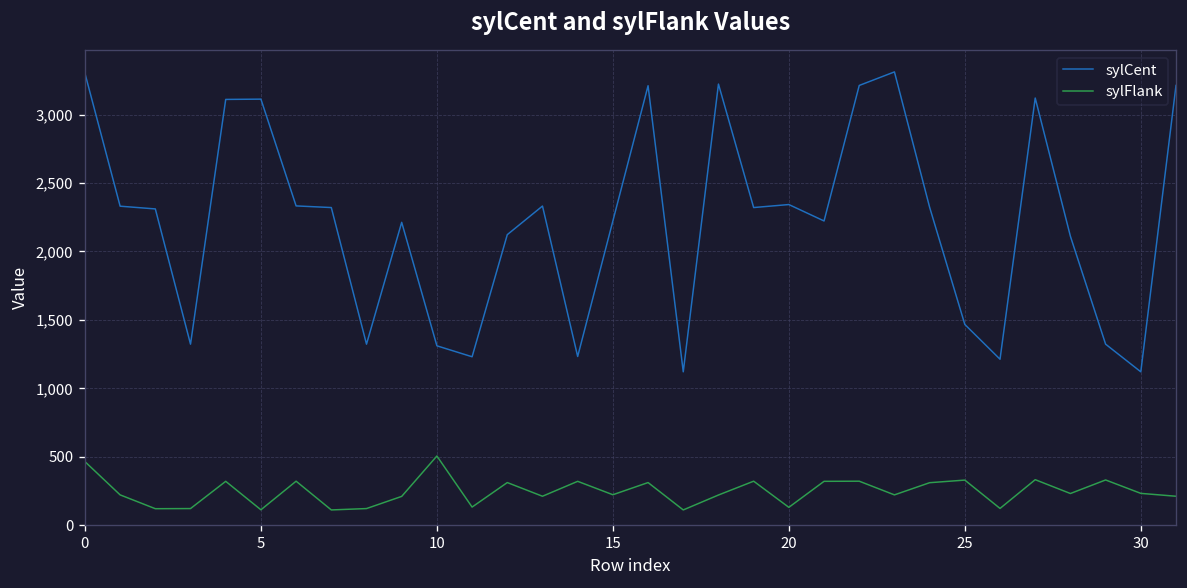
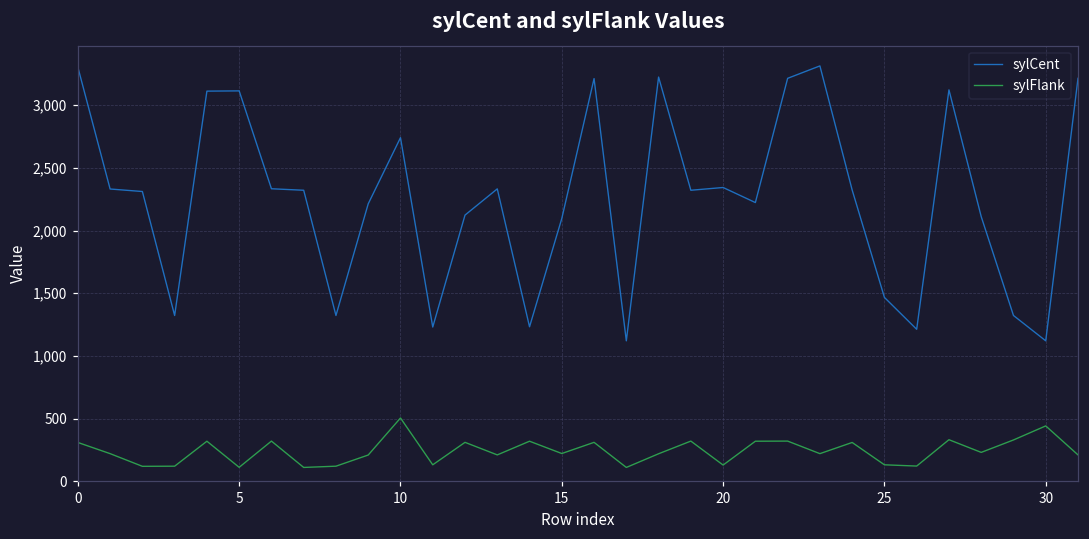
  {
    "sylCent": {
      "0": "3,300",
      "5": "3,110",
-     "10": "1,310",
-     "15": "2,220",
+     "10": "2,740",
+     "15": "2,100",
      "20": "2,340",
      "25": "1,470",
      "30": "1,120"
    },
    "sylFlank": {
-     "0": "470",
+     "0": "310",
      "5": "110",
      "10": "510",
      "15": "220",
      "20": "130",
-     "25": "330",
-     "30": "230"
+     "25": "130",
+     "30": "440"
    }
  }
